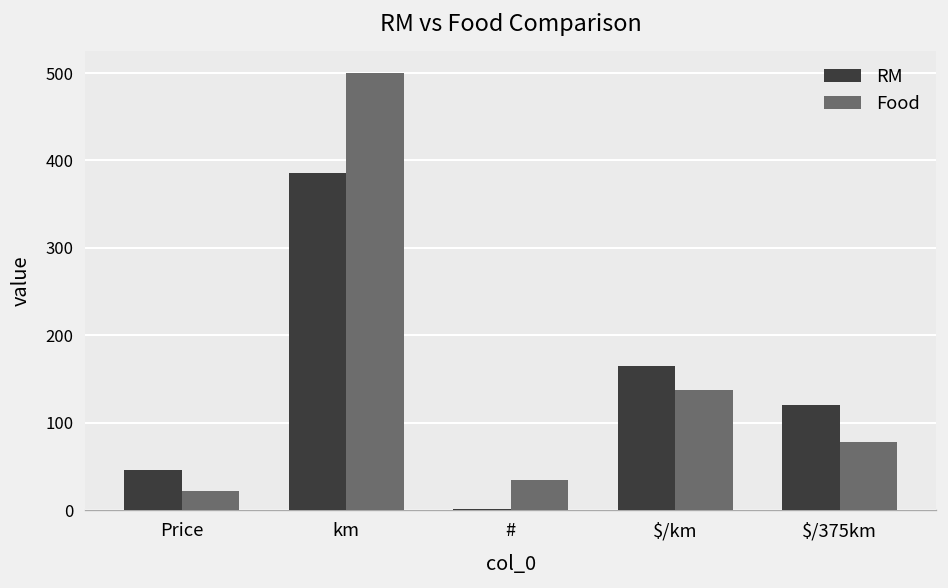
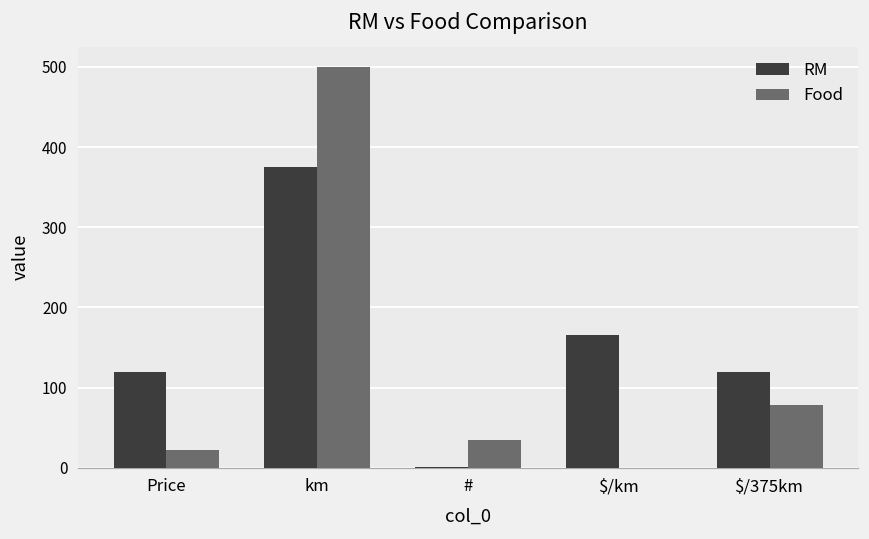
  {
    "RM": {
-     "Price": 50,
-     "km": 390,
+     "Price": 120,
+     "km": 380,
      "$/km": 170,
      "$/375km": 120
    },
    "Food": {
      "Price": 20,
      "km": 500,
      "#": 40,
-     "$/km": 140,
+     "$/km": 0,
      "$/375km": 80
    }
  }
